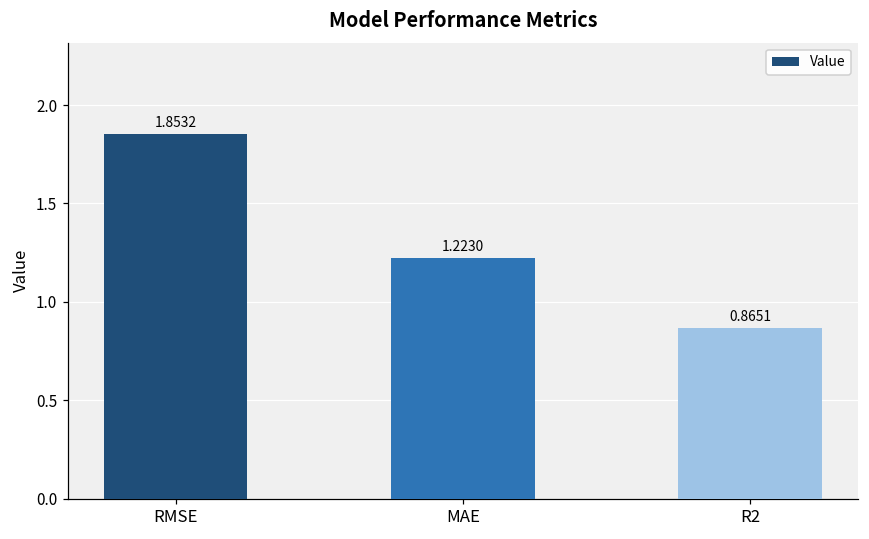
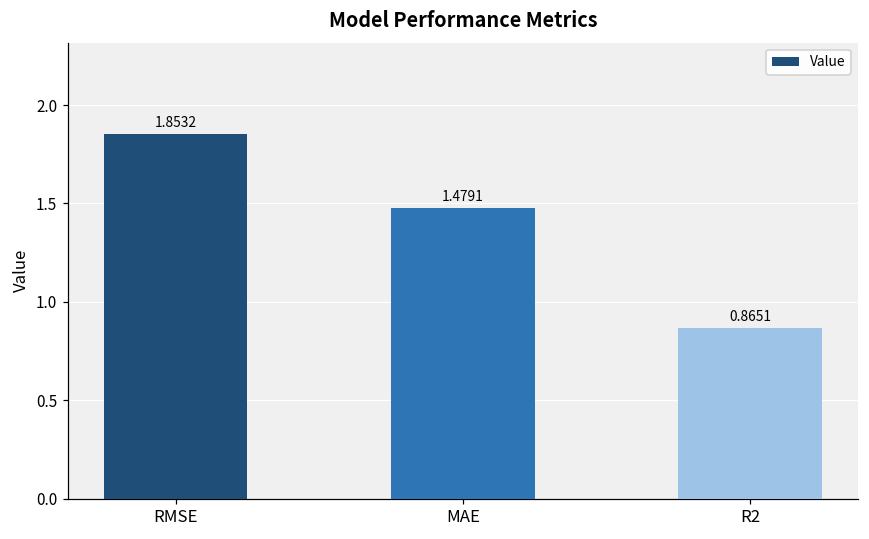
  {
    "RMSE": 1.8532,
-   "MAE": 1.2230,
+   "MAE": 1.4791,
    "R2": 0.8651
  }
